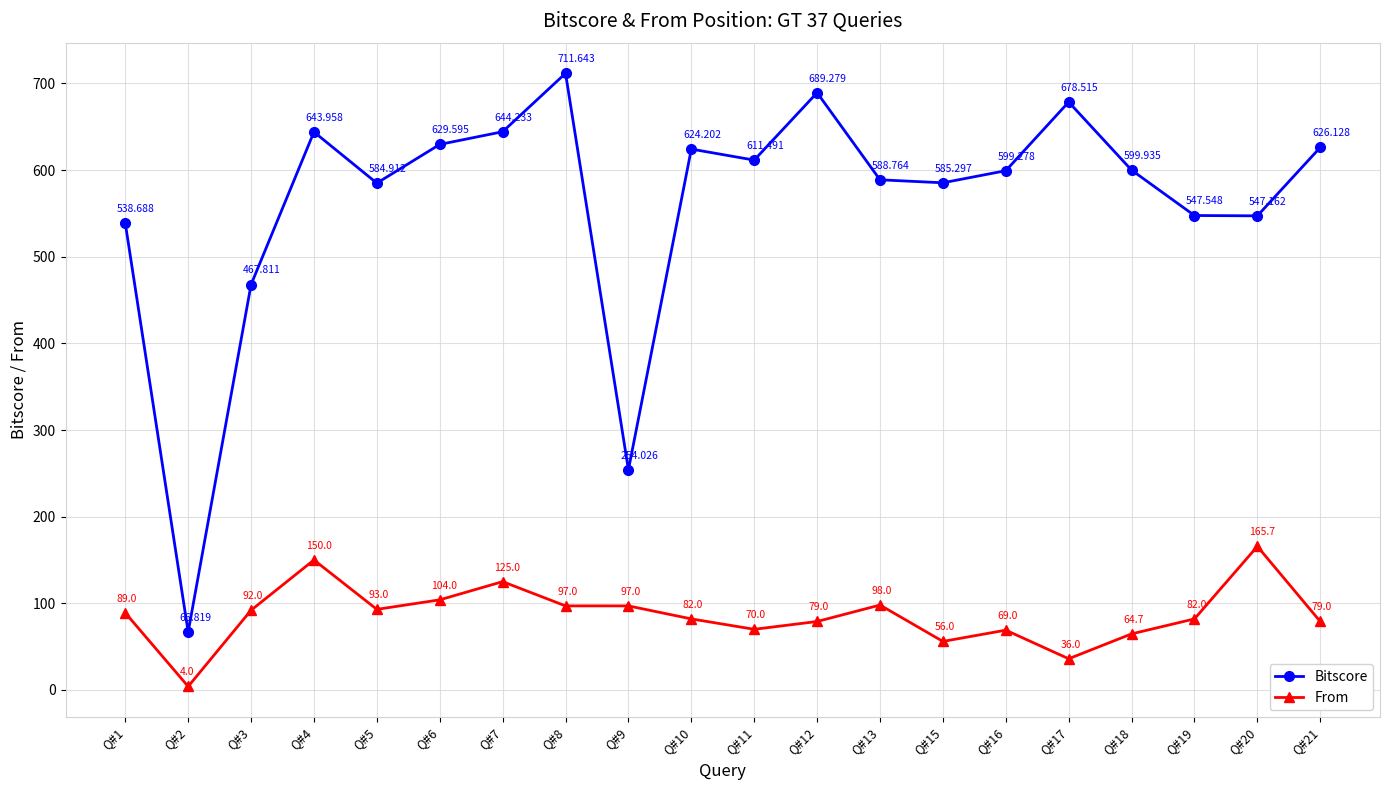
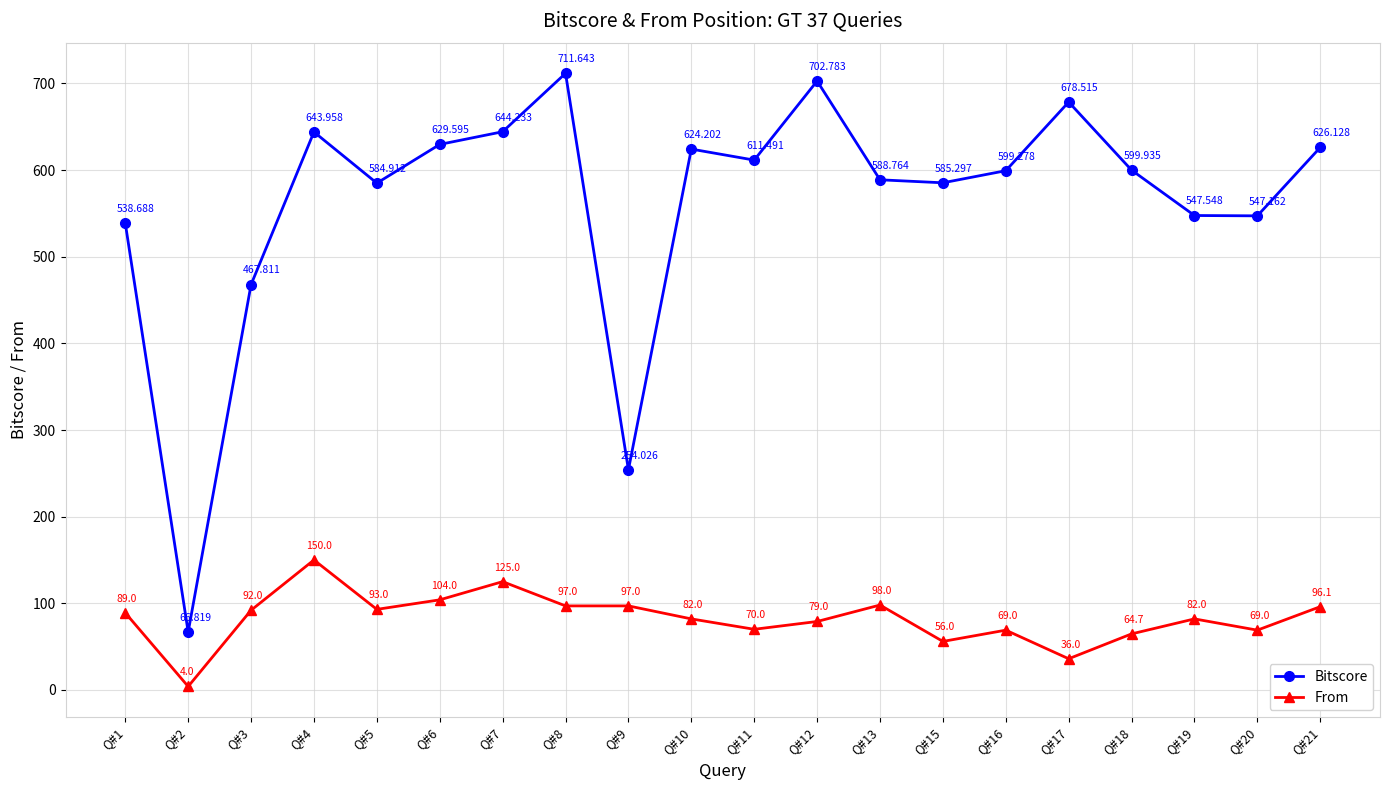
  {
    "Bitscore": {
      "Q#1": 538.688,
      "Q#2": 66.819,
      "Q#3": 467.811,
      "Q#4": 643.958,
      "Q#5": 584.912,
      "Q#6": 629.595,
      "Q#7": 644.233,
      "Q#8": 711.643,
      "Q#9": 254.026,
      "Q#10": 624.202,
      "Q#11": 611.491,
-     "Q#12": 689.279,
+     "Q#12": 702.783,
      "Q#13": 588.764,
      "Q#15": 585.297,
      "Q#16": 599.278,
      "Q#17": 678.515,
      "Q#18": 599.935,
      "Q#19": 547.548,
      "Q#20": 547.162,
      "Q#21": 626.128
    },
    "From": {
      "Q#1": 89.0,
      "Q#2": 4.0,
      "Q#3": 92.0,
      "Q#4": 150.0,
      "Q#5": 93.0,
      "Q#6": 104.0,
      "Q#7": 125.0,
      "Q#8": 97.0,
      "Q#9": 97.0,
      "Q#10": 82.0,
      "Q#11": 70.0,
      "Q#12": 79.0,
      "Q#13": 98.0,
      "Q#15": 56.0,
      "Q#16": 69.0,
      "Q#17": 36.0,
      "Q#18": 64.7,
      "Q#19": 82.0,
-     "Q#20": 165.7,
-     "Q#21": 79.0
+     "Q#20": 69.0,
+     "Q#21": 96.1
    }
  }
